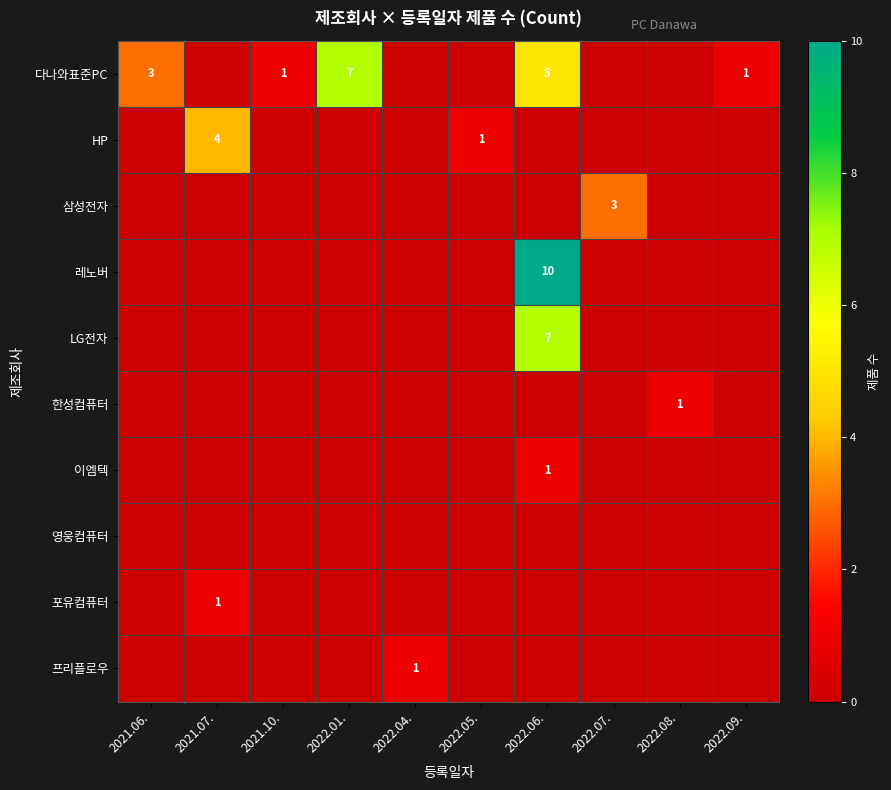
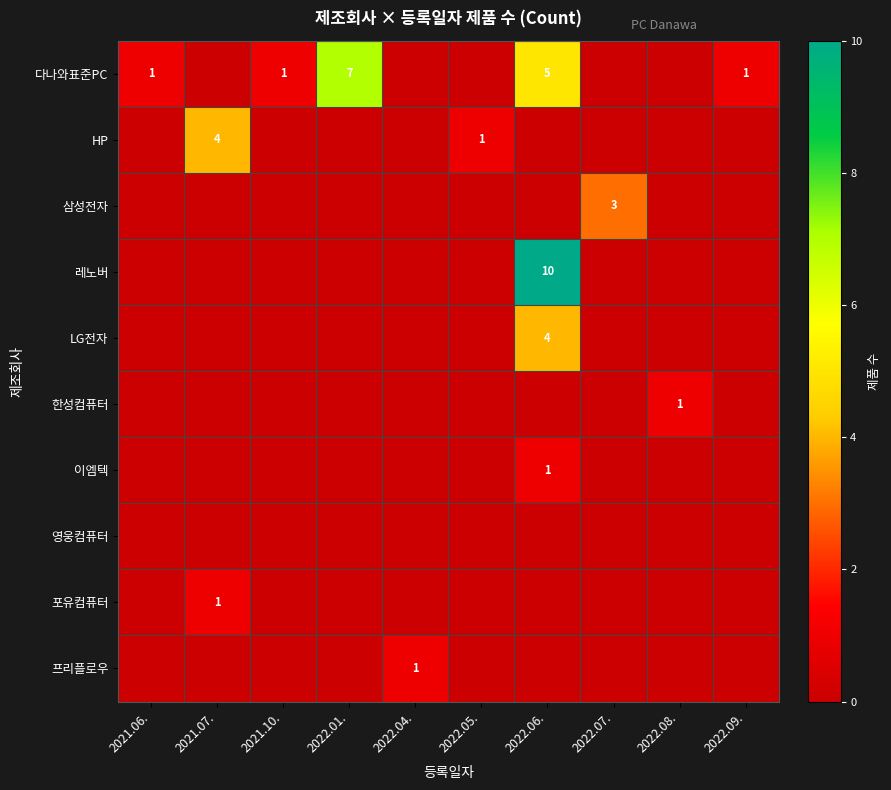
  {
    "다나와표준PC": {
-     "2021.06.": 3,
+     "2021.06.": 1,
      "2021.10.": 1,
      "2022.01.": 7,
      "2022.06.": 5,
      "2022.09.": 1
    },
    "HP": {
      "2021.07.": 4,
      "2022.05.": 1
    },
    "삼성전자": {
      "2022.07.": 3
    },
    "레노버": {
      "2022.06.": 10
    },
    "LG전자": {
-     "2022.06.": 7
+     "2022.06.": 4
    },
    "한성컴퓨터": {
      "2022.08.": 1
    },
    "이엠텍": {
      "2022.06.": 1
    },
    "포유컴퓨터": {
      "2021.07.": 1
    },
    "프리플로우": {
      "2022.04.": 1
    }
  }
